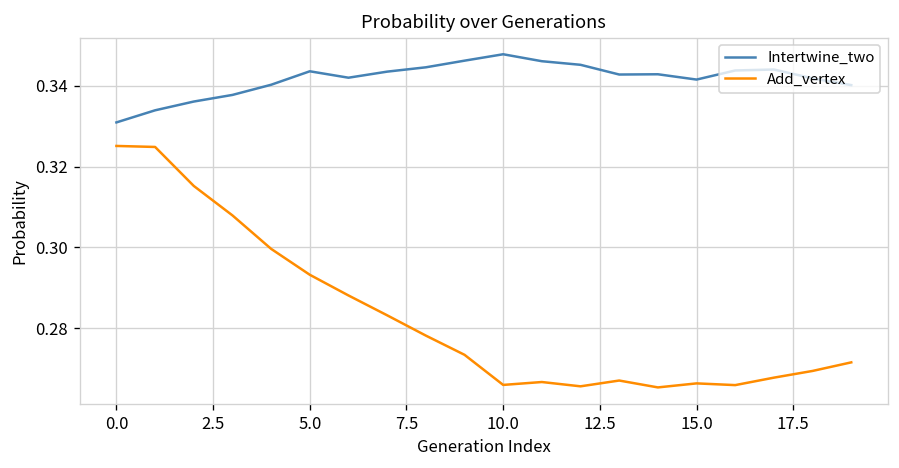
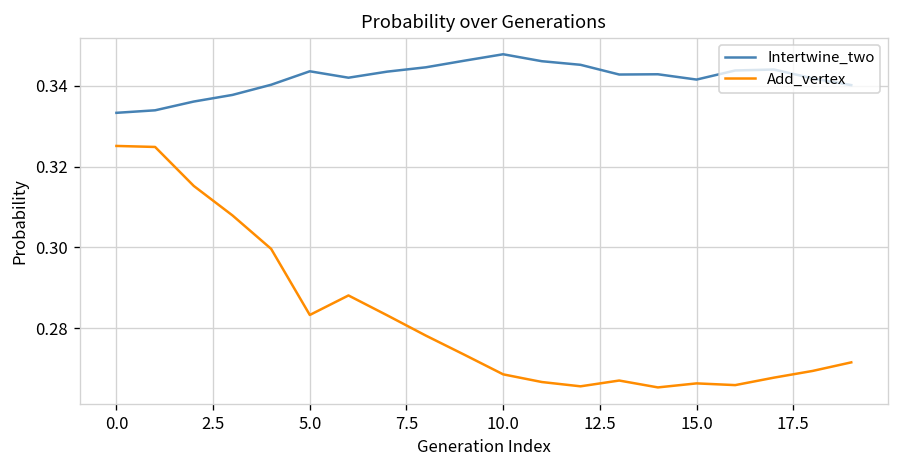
  {
    "Intertwine_two": {
-     "0.0": 0.331,
+     "0.0": 0.333,
      "5.0": 0.344,
      "10.0": 0.348,
      "15.0": 0.342
    },
    "Add_vertex": {
      "0.0": 0.325,
-     "5.0": 0.293,
-     "10.0": 0.266,
+     "5.0": 0.283,
+     "10.0": 0.269,
      "15.0": 0.266
    }
  }
